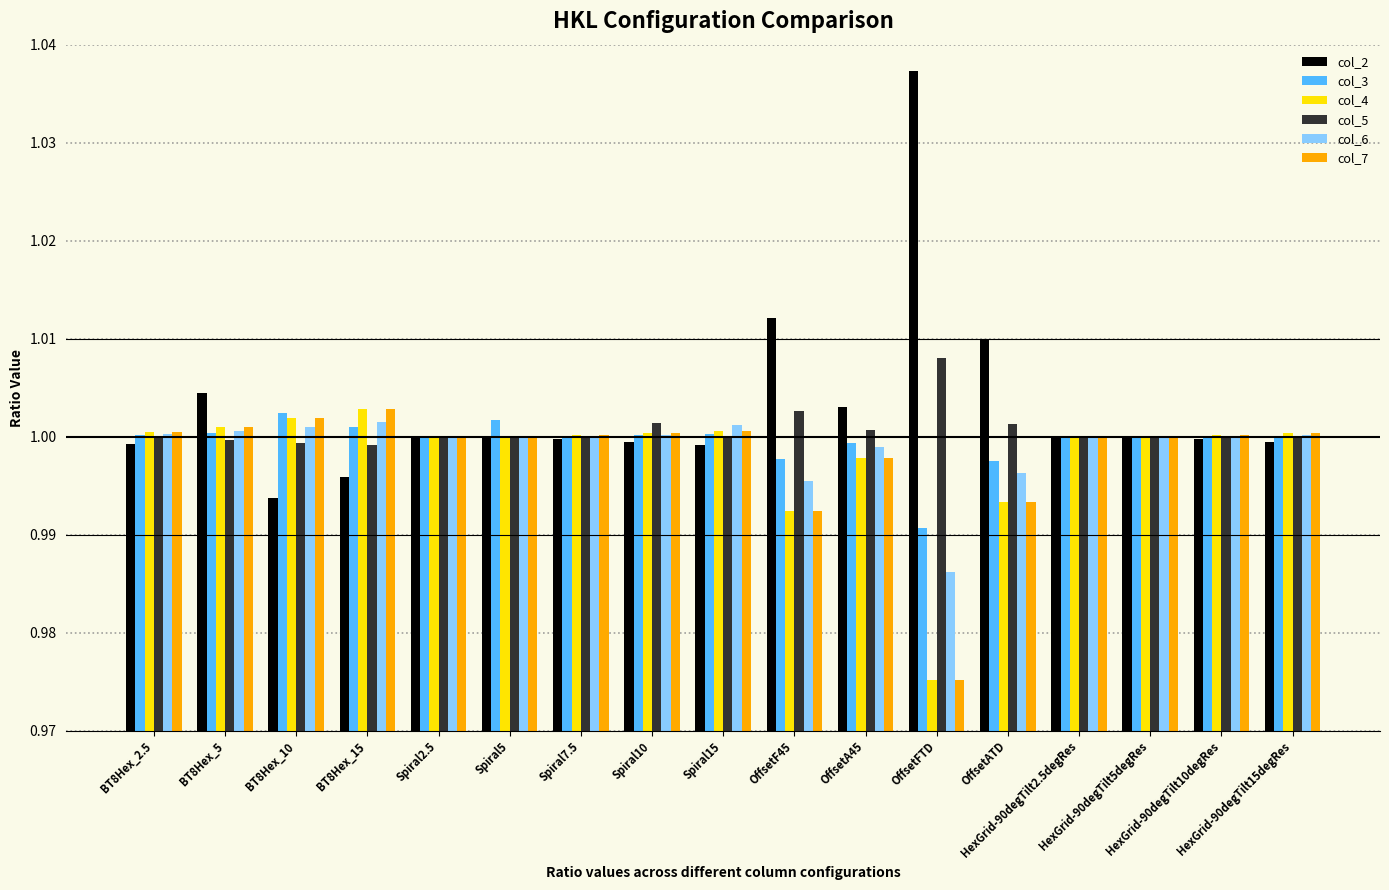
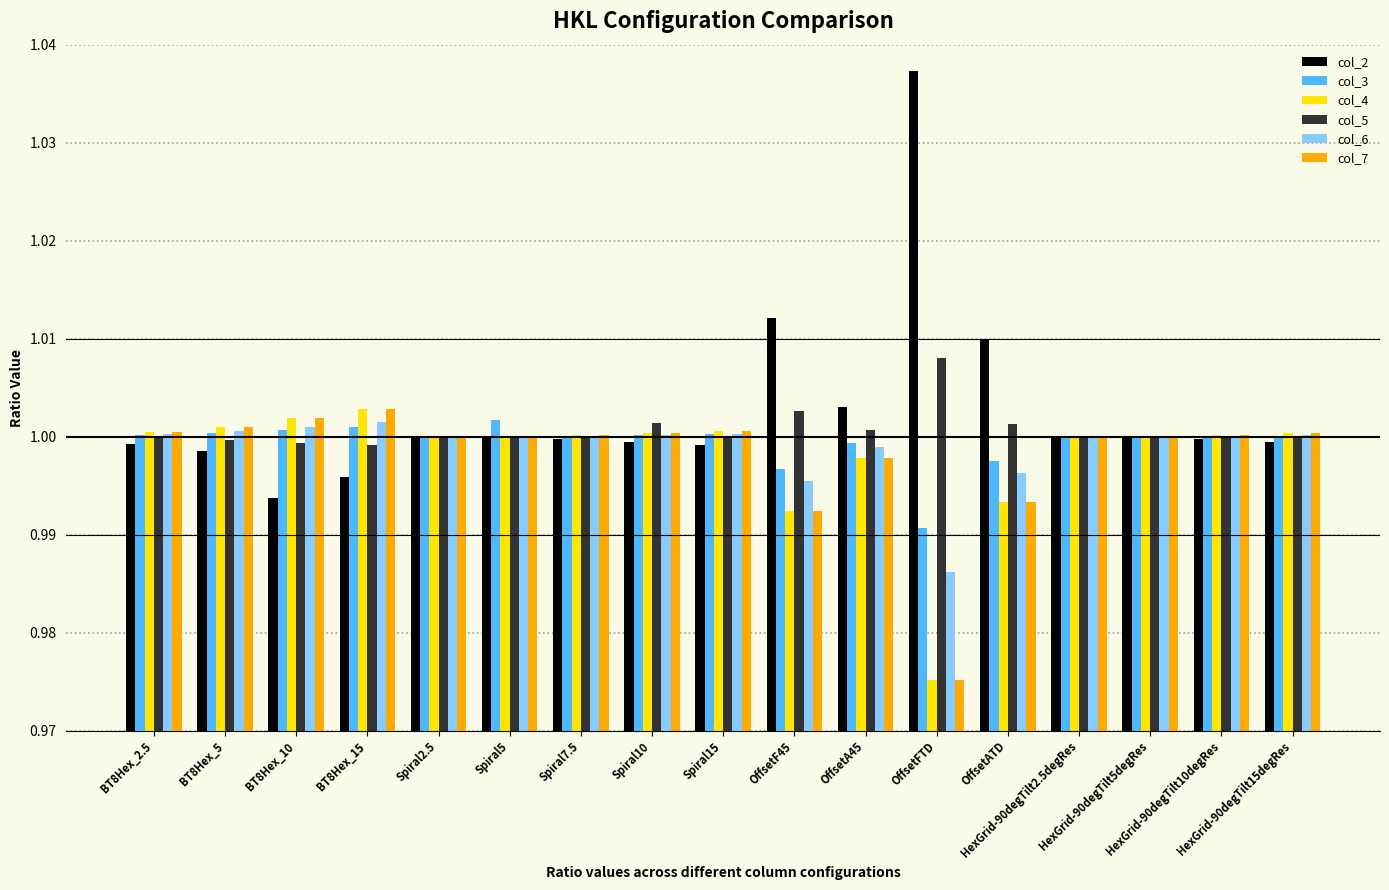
  {
    "col_2": {
      "BT8Hex_2.5": 0.999,
-     "BT8Hex_5": 1.004,
+     "BT8Hex_5": 0.999,
      "BT8Hex_10": 0.994,
      "BT8Hex_15": 0.996,
      "Spiral2.5": 1.000,
      "Spiral5": 1.000,
      "Spiral7.5": 1.000,
      "Spiral10": 0.999,
      "Spiral15": 0.999,
      "OffsetF45": 1.012,
      "OffsetA45": 1.003,
      "OffsetFTD": 1.037,
      "OffsetATD": 1.010,
      "HexGrid-90degTilt2.5degRes": 1.000,
      "HexGrid-90degTilt5degRes": 1.000,
      "HexGrid-90degTilt10degRes": 1.000,
      "HexGrid-90degTilt15degRes": 0.999
    },
    "col_3": {
      "BT8Hex_2.5": 1.000,
      "BT8Hex_5": 1.000,
-     "BT8Hex_10": 1.002,
+     "BT8Hex_10": 1.001,
      "BT8Hex_15": 1.001,
      "Spiral2.5": 1.000,
      "Spiral5": 1.002,
      "Spiral7.5": 1.000,
      "Spiral10": 1.000,
      "Spiral15": 1.000,
-     "OffsetF45": 0.998,
+     "OffsetF45": 0.997,
      "OffsetA45": 0.999,
      "OffsetFTD": 0.991,
      "OffsetATD": 0.998,
      "HexGrid-90degTilt2.5degRes": 1.000,
      "HexGrid-90degTilt5degRes": 1.000,
      "HexGrid-90degTilt10degRes": 1.000,
      "HexGrid-90degTilt15degRes": 1.000
    },
    "col_5": {
      "BT8Hex_2.5": 1.000,
      "BT8Hex_5": 1.000,
      "BT8Hex_10": 0.999,
      "BT8Hex_15": 0.999,
      "Spiral2.5": 1.000,
      "Spiral5": 1.000,
      "Spiral7.5": 1.000,
      "Spiral10": 1.001,
      "Spiral15": 1.000,
      "OffsetF45": 1.003,
      "OffsetA45": 1.001,
      "OffsetFTD": 1.008,
      "OffsetATD": 1.001,
      "HexGrid-90degTilt2.5degRes": 1.000,
      "HexGrid-90degTilt5degRes": 1.000,
      "HexGrid-90degTilt10degRes": 1.000,
      "HexGrid-90degTilt15degRes": 1.000
    },
    "col_6": {
      "BT8Hex_2.5": 1.000,
      "BT8Hex_5": 1.001,
      "BT8Hex_10": 1.001,
      "BT8Hex_15": 1.002,
      "Spiral2.5": 1.000,
      "Spiral5": 1.000,
      "Spiral7.5": 1.000,
      "Spiral10": 1.000,
-     "Spiral15": 1.001,
+     "Spiral15": 1.000,
      "OffsetF45": 0.995,
      "OffsetA45": 0.999,
      "OffsetFTD": 0.986,
      "OffsetATD": 0.996,
      "HexGrid-90degTilt2.5degRes": 1.000,
      "HexGrid-90degTilt5degRes": 1.000,
      "HexGrid-90degTilt10degRes": 1.000,
      "HexGrid-90degTilt15degRes": 1.000
    }
  }
